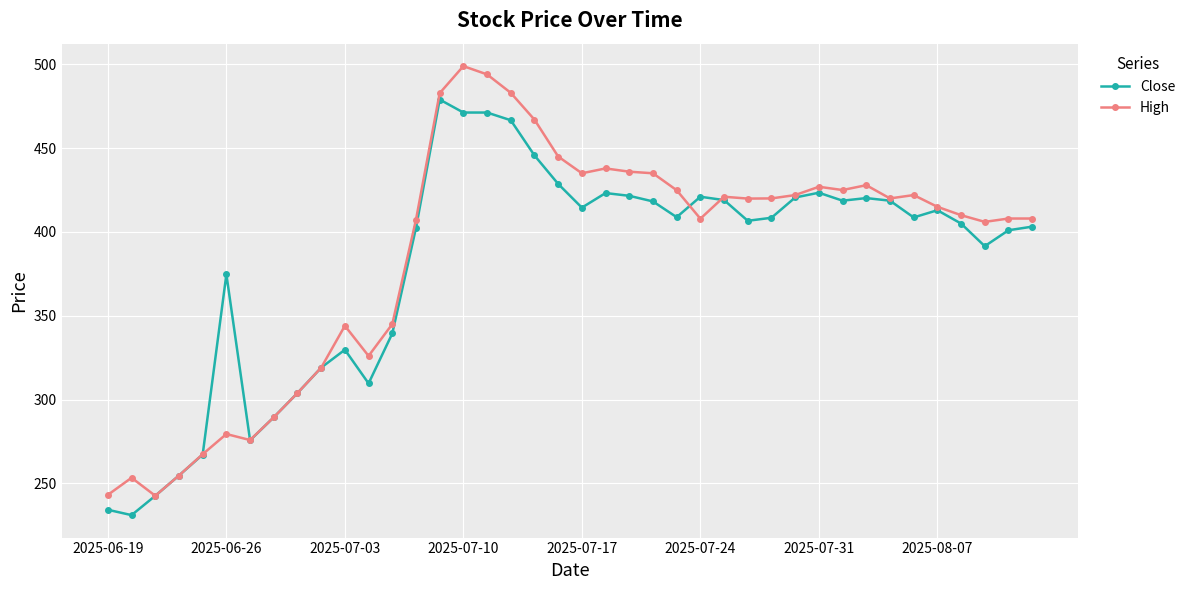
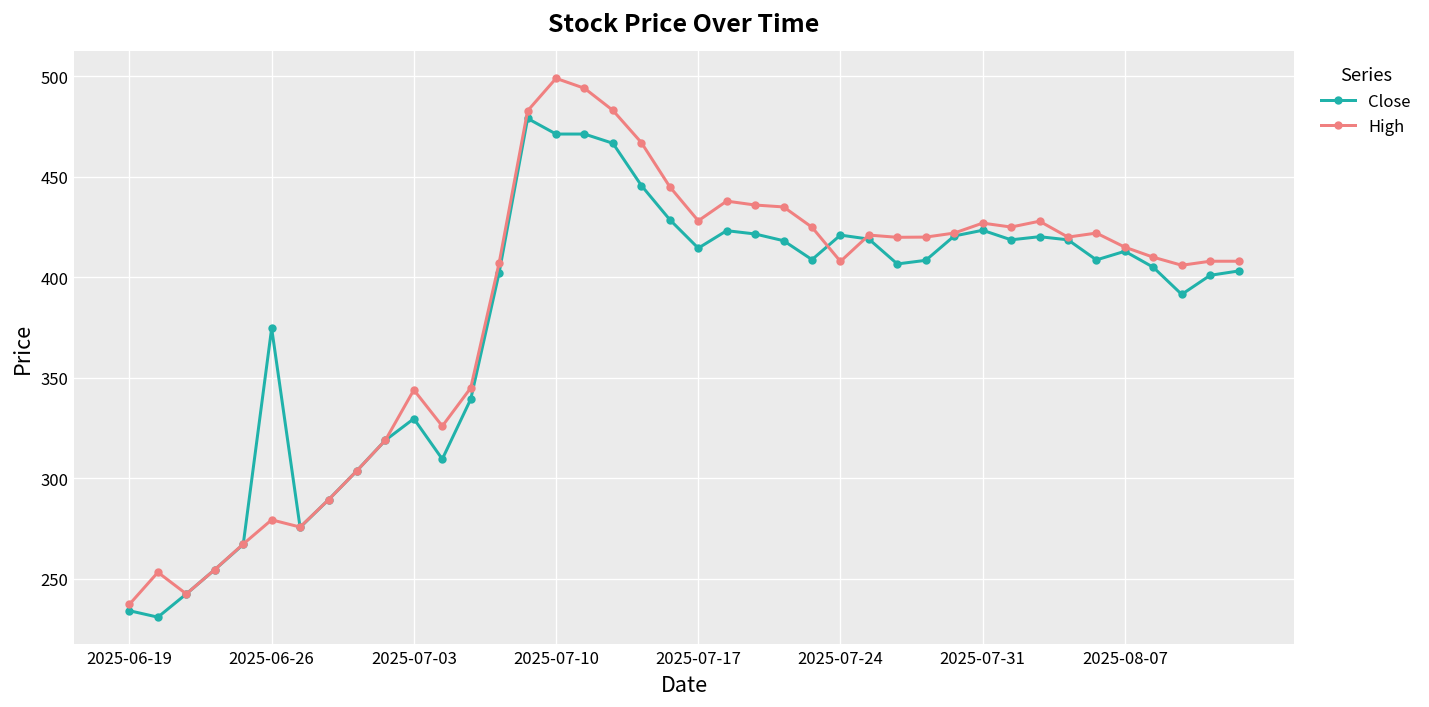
  {
    "Close": {
      "2025-06-19": 234,
      "2025-06-26": 375,
      "2025-07-03": 330,
      "2025-07-10": 471,
      "2025-07-17": 415,
      "2025-07-24": 421,
      "2025-07-31": 423,
      "2025-08-07": 413
    },
    "High": {
-     "2025-06-19": 243,
+     "2025-06-19": 237,
      "2025-06-26": 279,
      "2025-07-03": 344,
      "2025-07-10": 499,
-     "2025-07-17": 435,
+     "2025-07-17": 428,
      "2025-07-24": 408,
      "2025-07-31": 427,
      "2025-08-07": 415
    }
  }
